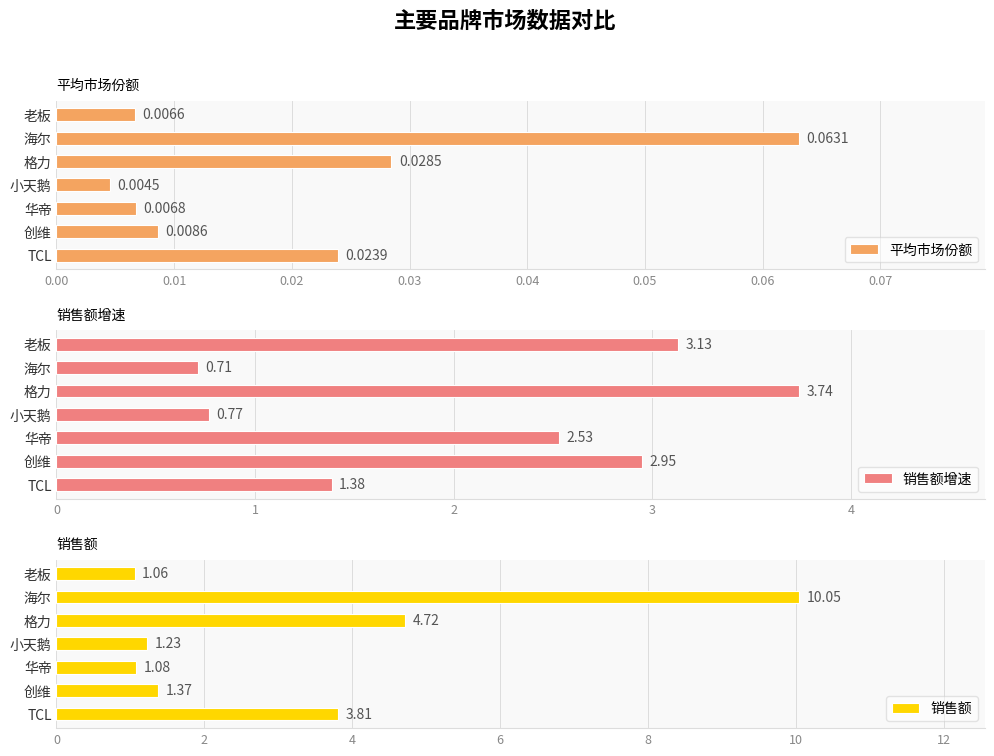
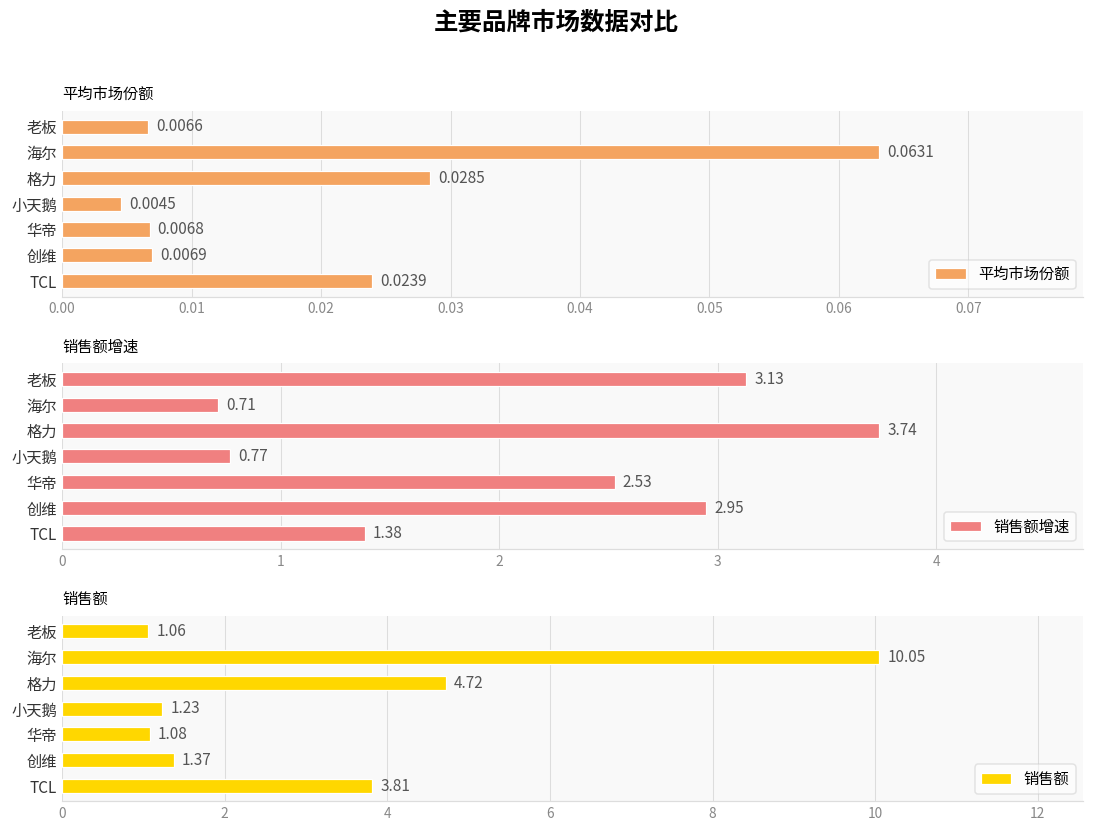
  {
    "平均市场份额": {
      "老板": 0.0066,
      "海尔": 0.0631,
      "格力": 0.0285,
      "小天鹅": 0.0045,
      "华帝": 0.0068,
-     "创维": 0.0086,
+     "创维": 0.0069,
      "TCL": 0.0239
    },
    "销售额增速": {
      "老板": 3.13,
      "海尔": 0.71,
      "格力": 3.74,
      "小天鹅": 0.77,
      "华帝": 2.53,
      "创维": 2.95,
      "TCL": 1.38
    },
    "销售额": {
      "老板": 1.06,
      "海尔": 10.05,
      "格力": 4.72,
      "小天鹅": 1.23,
      "华帝": 1.08,
      "创维": 1.37,
      "TCL": 3.81
    }
  }
